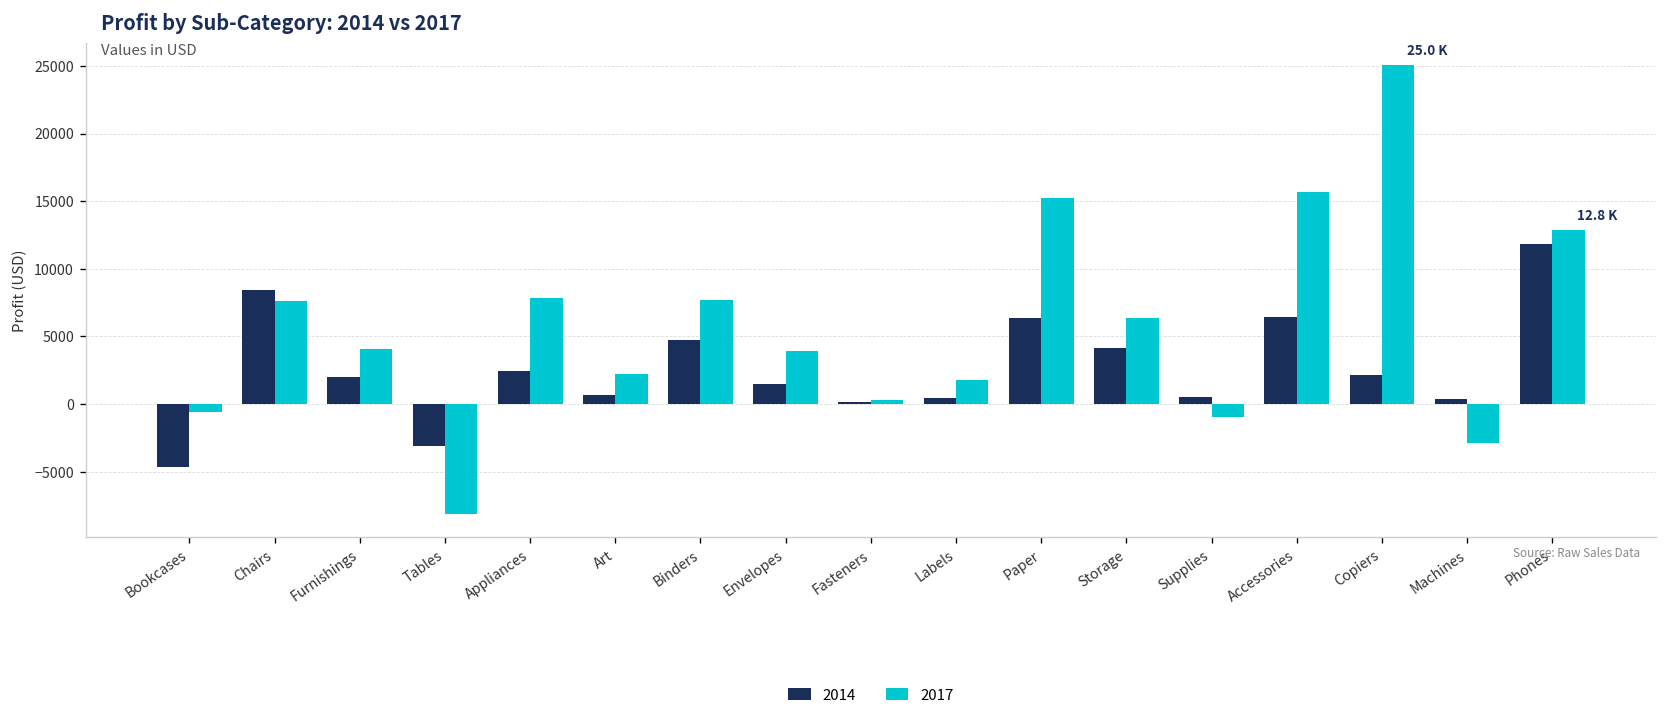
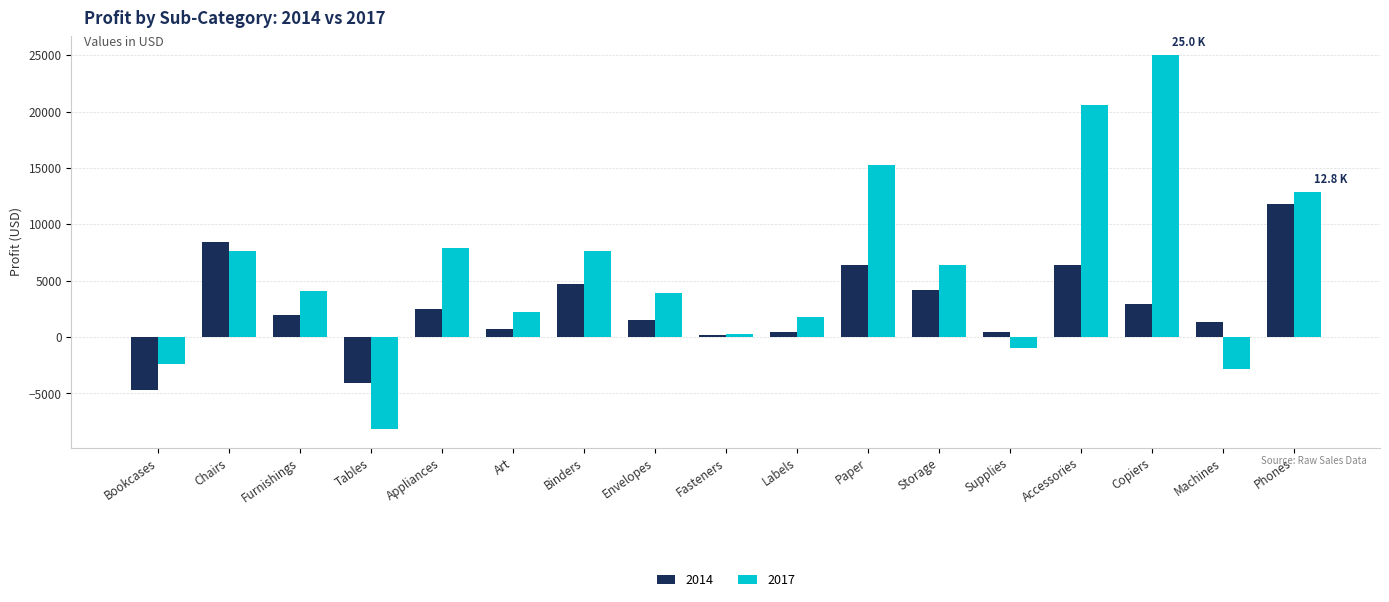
  {
    "2014": {
      "Bookcases": -4700,
      "Chairs": 8400,
      "Furnishings": 2000,
-     "Tables": -3100,
+     "Tables": -4000,
      "Appliances": 2500,
      "Art": 700,
      "Binders": 4700,
      "Envelopes": 1500,
      "Labels": 500,
      "Paper": 6400,
      "Storage": 4200,
      "Supplies": 500,
      "Accessories": 6400,
-     "Copiers": 2200,
-     "Machines": 400,
+     "Copiers": 2900,
+     "Machines": 1300,
      "Phones": 11800
    },
    "2017": {
-     "Bookcases": -600,
+     "Bookcases": -2400,
      "Chairs": 7600,
      "Furnishings": 4100,
      "Tables": -8100,
      "Appliances": 7900,
      "Art": 2200,
      "Binders": 7700,
      "Envelopes": 3900,
      "Fasteners": 300,
      "Labels": 1700,
      "Paper": 15300,
      "Storage": 6400,
      "Supplies": -1000,
-     "Accessories": 15700,
+     "Accessories": 20600,
      "Machines": -2900
    }
  }
